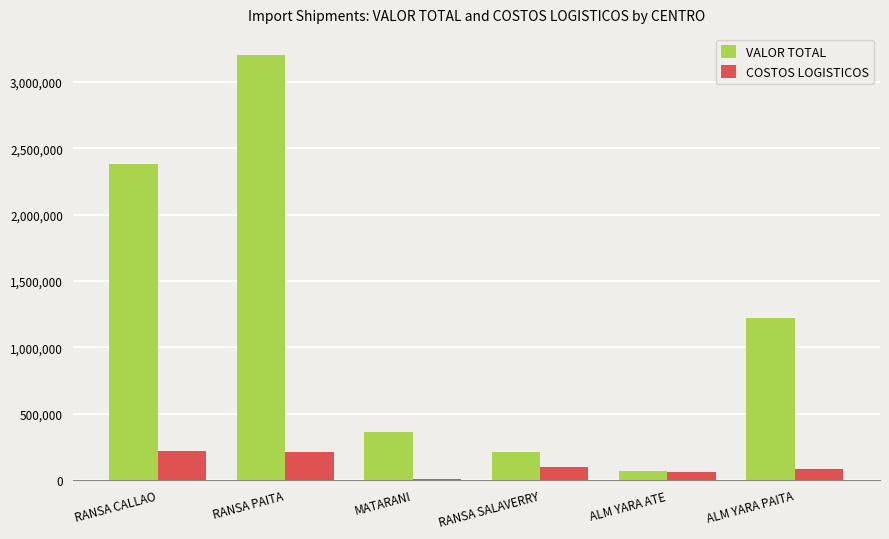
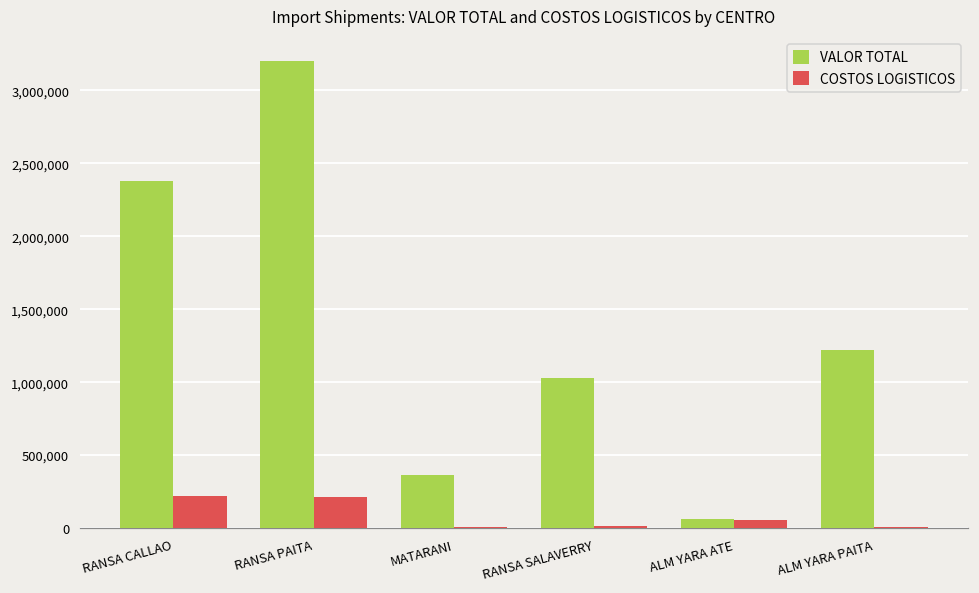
  {
    "VALOR TOTAL": {
      "RANSA CALLAO": "2,380,000",
      "RANSA PAITA": "3,200,000",
      "MATARANI": "360,000",
-     "RANSA SALAVERRY": "210,000",
+     "RANSA SALAVERRY": "1,030,000",
      "ALM YARA ATE": "60,000",
      "ALM YARA PAITA": "1,220,000"
    },
    "COSTOS LOGISTICOS": {
      "RANSA CALLAO": "220,000",
      "RANSA PAITA": "210,000",
-     "RANSA SALAVERRY": "100,000",
+     "RANSA SALAVERRY": "20,000",
      "ALM YARA ATE": "60,000",
-     "ALM YARA PAITA": "90,000"
+     "ALM YARA PAITA": "10,000"
    }
  }
